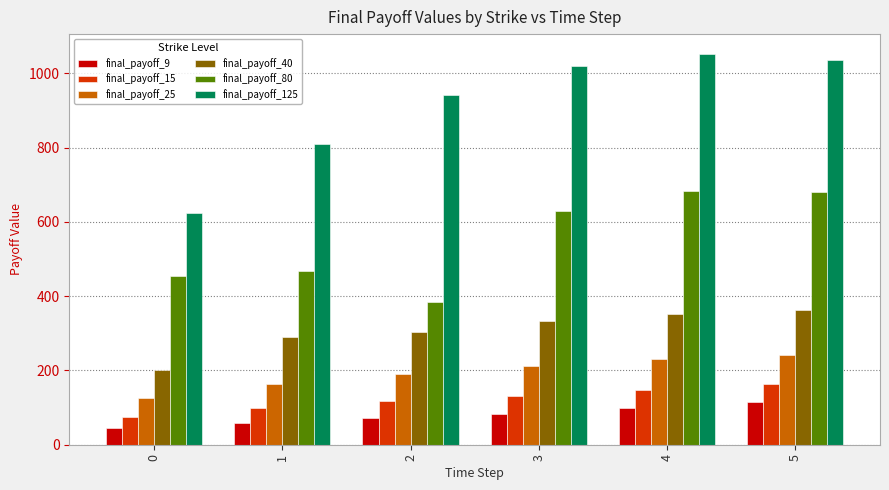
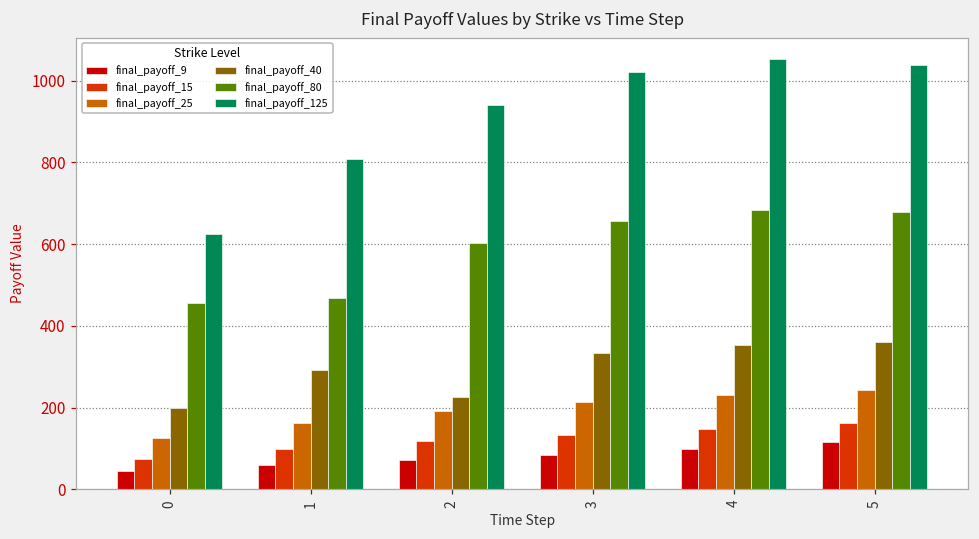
  {
    "final_payoff_40": {
      "0": 200,
      "1": 290,
-     "2": 300,
+     "2": 230,
      "3": 330,
      "4": 350,
      "5": 360
    },
    "final_payoff_80": {
      "0": 460,
      "1": 470,
-     "2": 380,
-     "3": 630,
+     "2": 600,
+     "3": 660,
      "4": 680,
      "5": 680
    },
    "final_payoff_125": {
      "0": 630,
      "1": 810,
      "2": 940,
      "3": 1020,
      "4": 1050,
      "5": 1040
    }
  }
